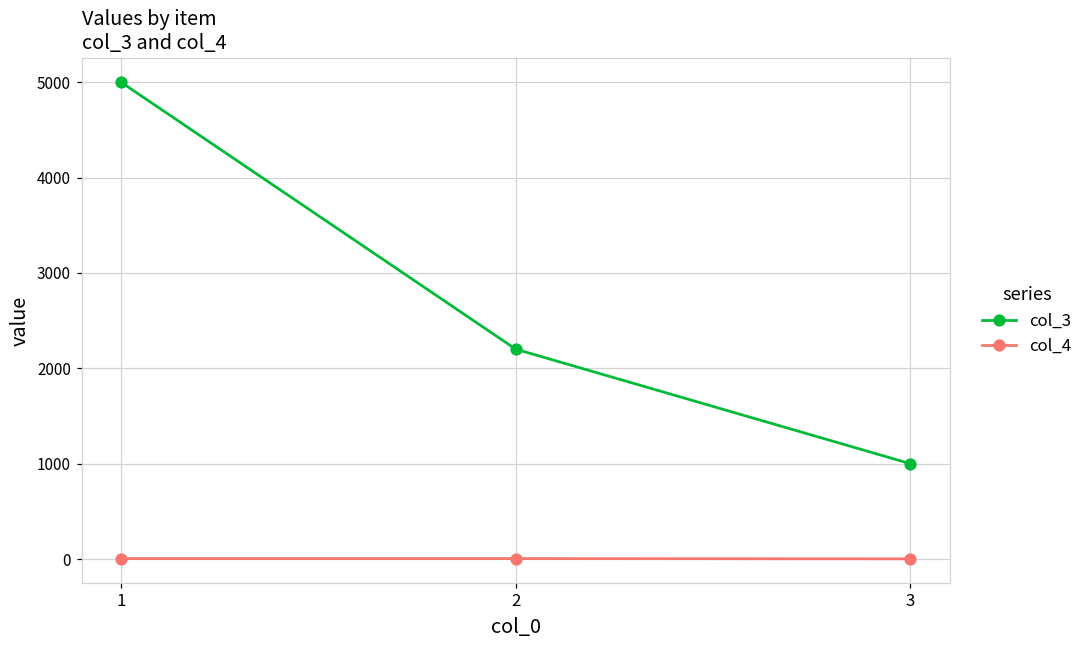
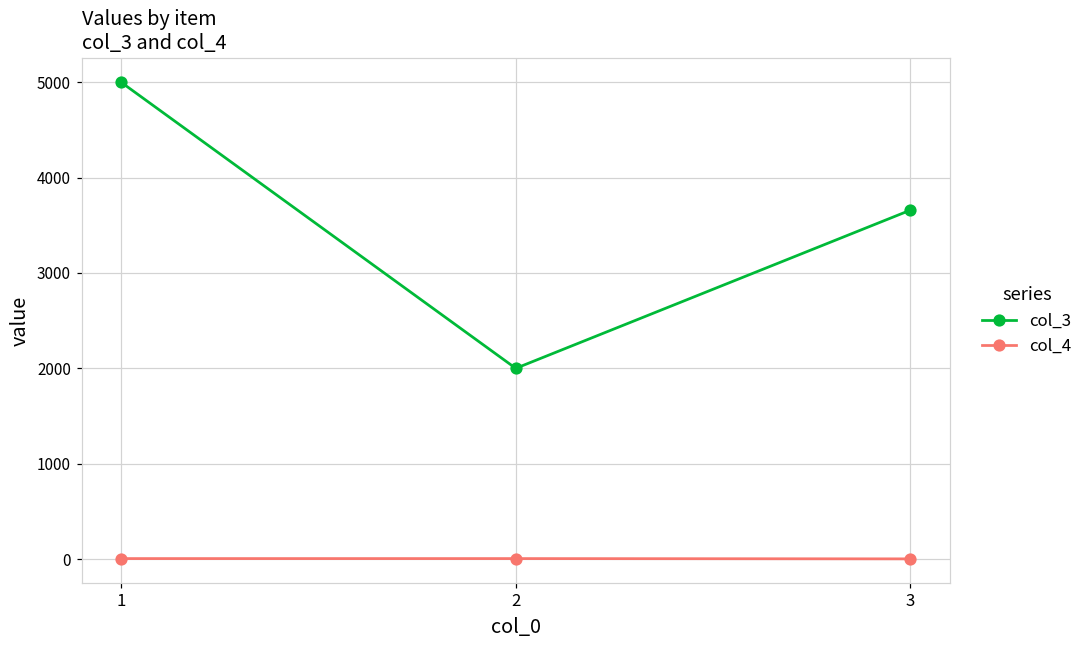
  {
    "col_3": {
      "1": 5000,
-     "2": 2200,
-     "3": 1000
+     "2": 2000,
+     "3": 3700
    },
    "col_4": {
      "1": 0,
      "2": 0,
      "3": 0
    }
  }
